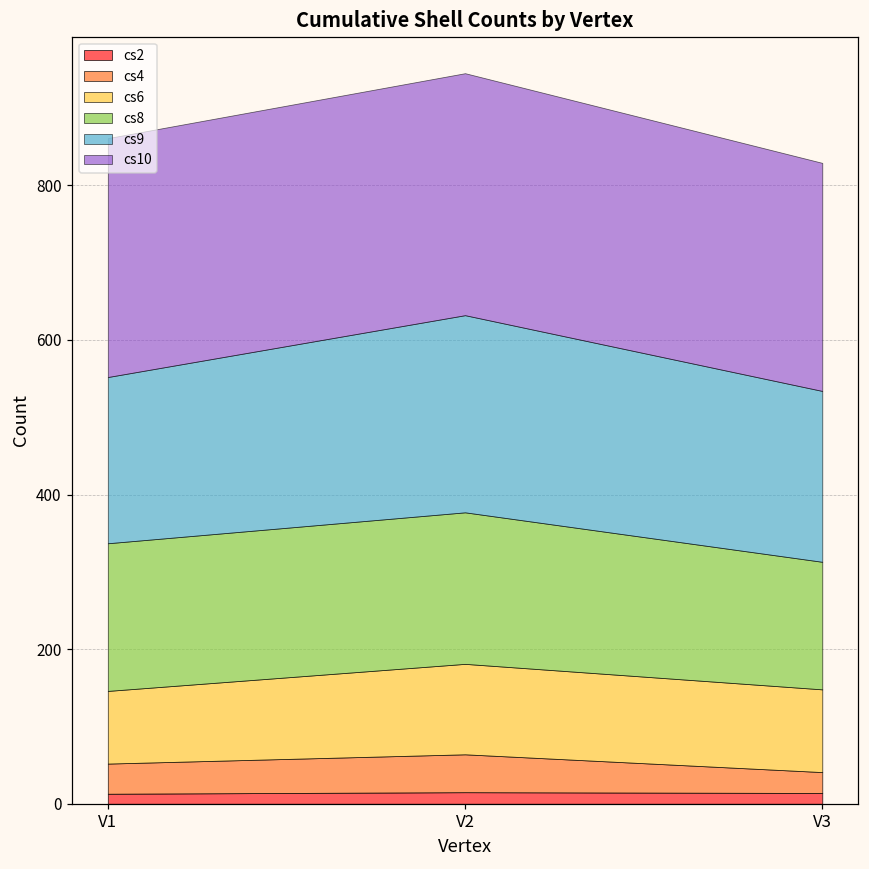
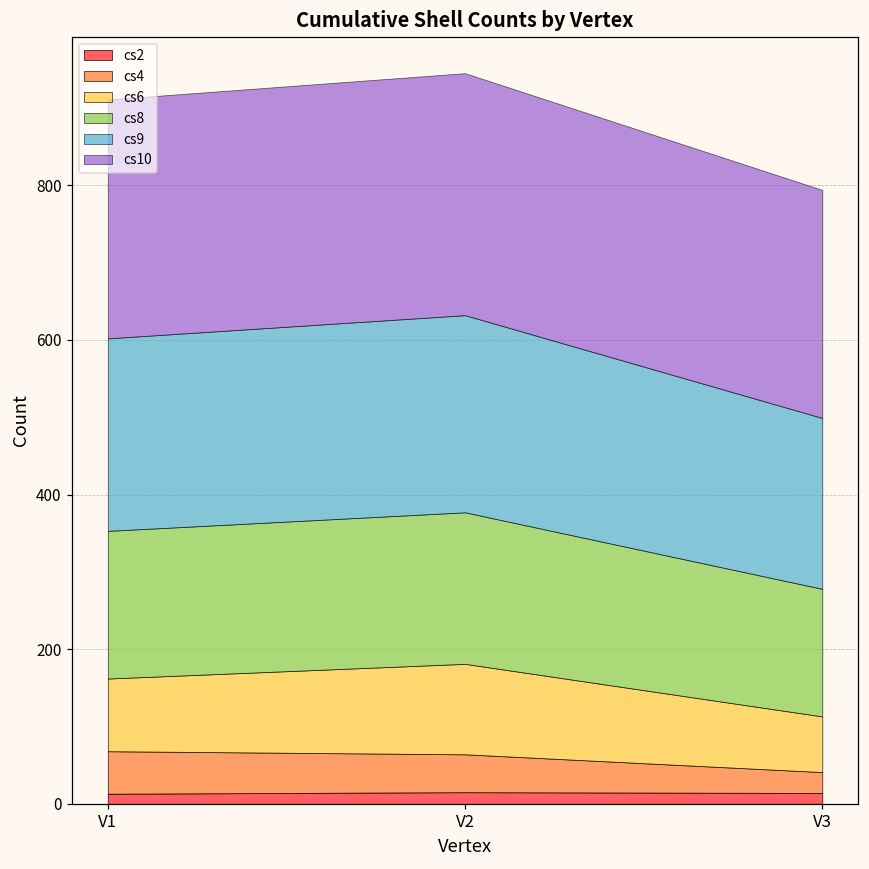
  {
    "cs2": {
      "V1": 10,
      "V2": 20,
      "V3": 10
    },
    "cs4": {
-     "V1": 40,
+     "V1": 60,
      "V2": 50,
      "V3": 30
    },
    "cs6": {
      "V1": 90,
      "V2": 120,
-     "V3": 110
+     "V3": 70
    },
    "cs8": {
      "V1": 190,
      "V2": 200,
      "V3": 170
    },
    "cs9": {
-     "V1": 220,
+     "V1": 250,
      "V2": 260,
      "V3": 220
    },
    "cs10": {
      "V2": 310,
      "V3": 300
    }
  }
